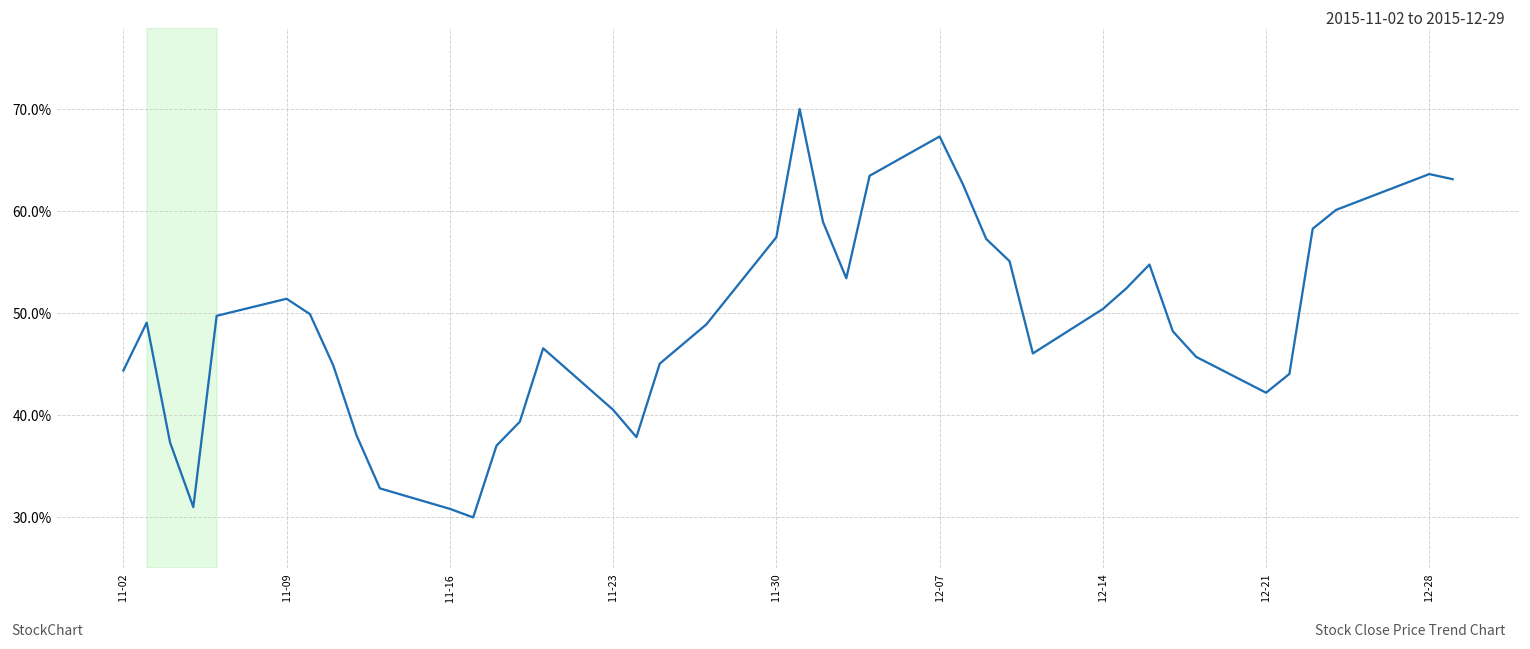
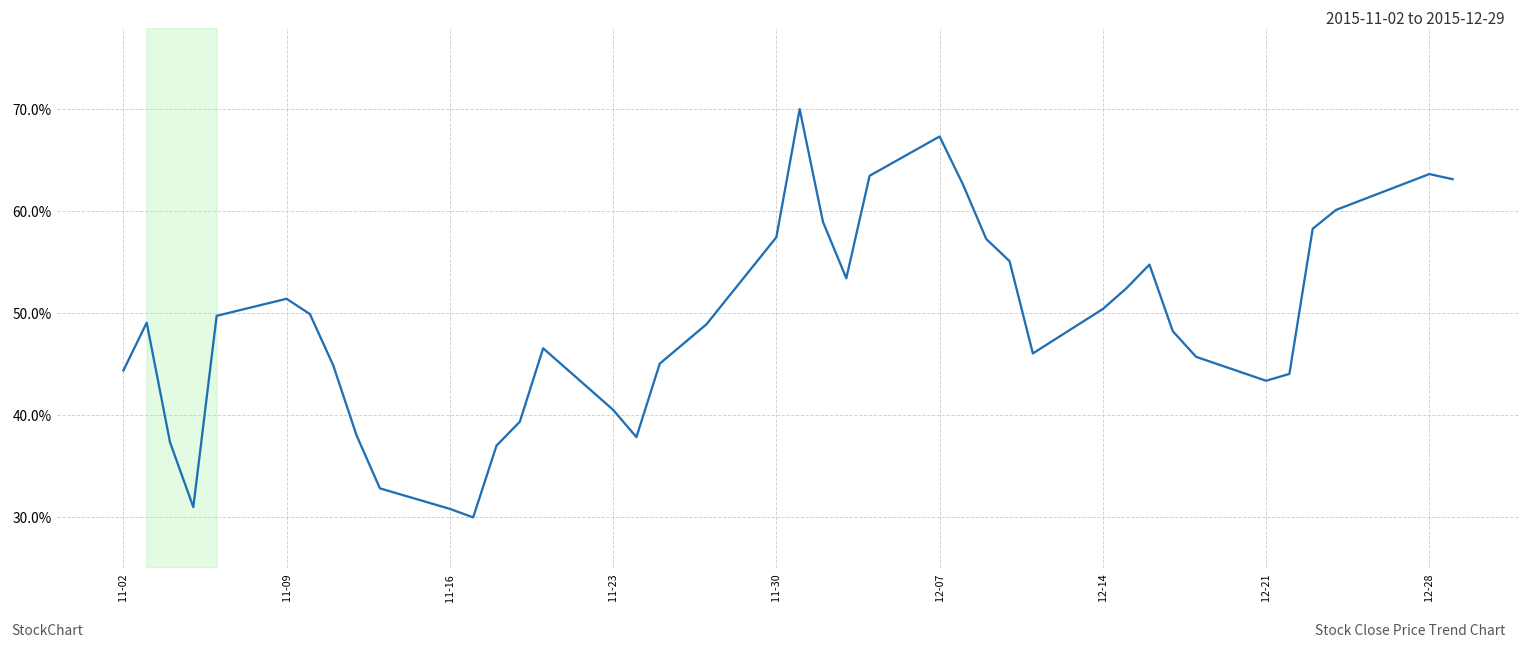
  {
    "11-02": "44%",
    "11-09": "51%",
    "11-16": "31%",
    "11-23": "41%",
    "11-30": "57%",
    "12-07": "67%",
    "12-14": "50%",
-   "12-21": "42%",
+   "12-21": "43%",
    "12-28": "64%"
  }
